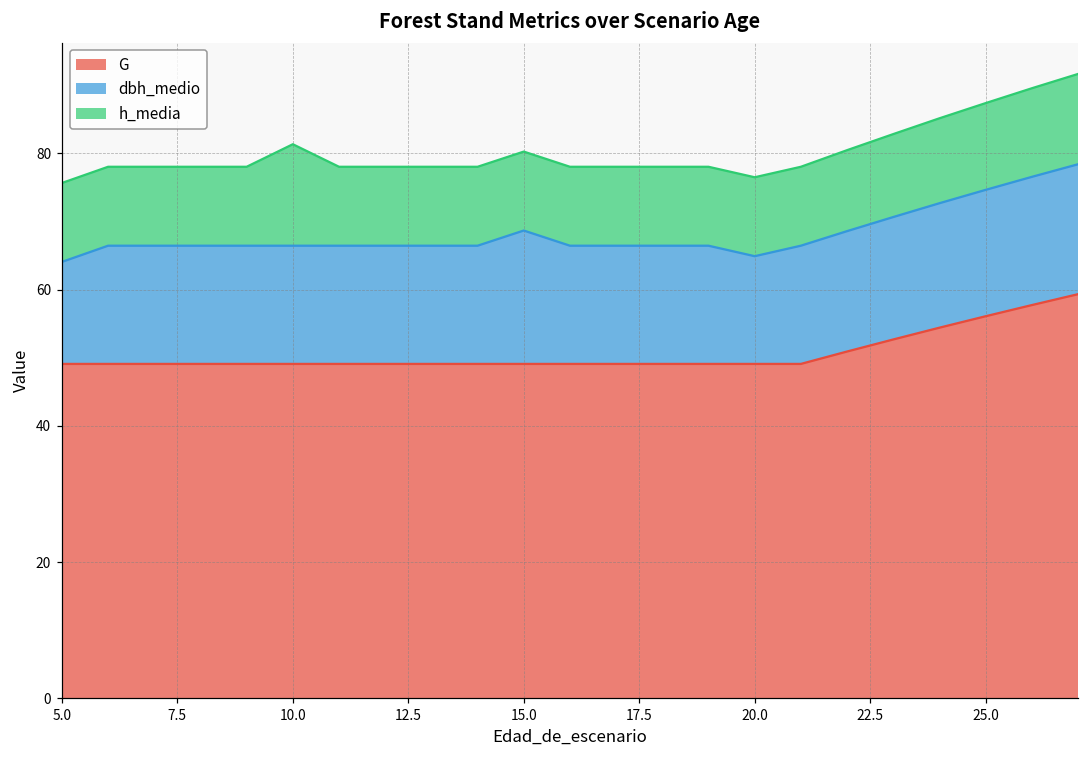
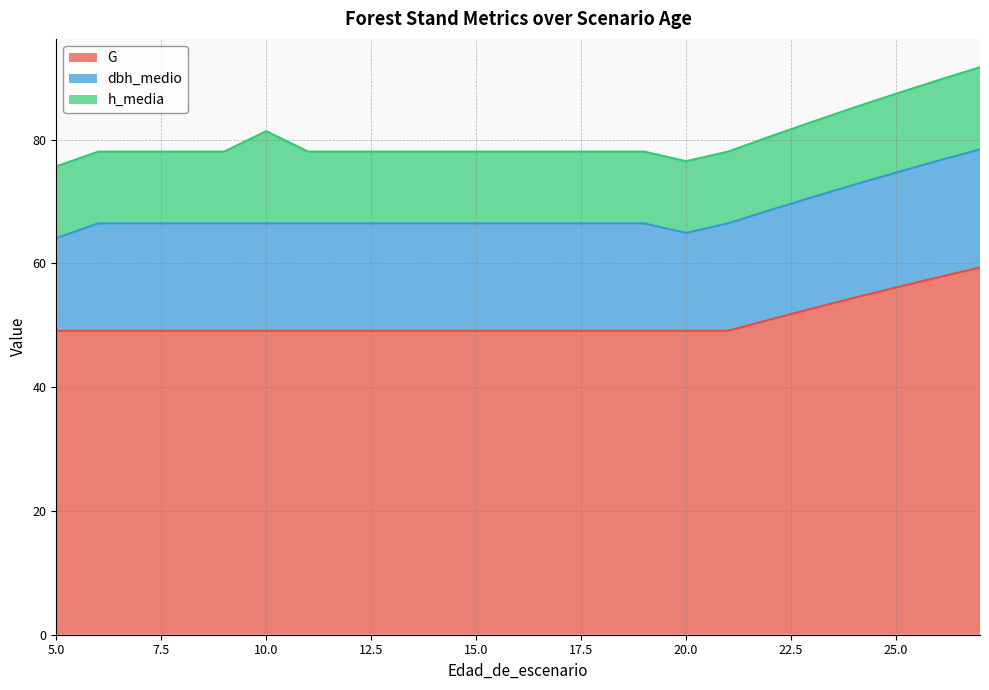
  {
    "G": {
      "5.0": 49,
      "10.0": 49,
      "15.0": 49,
      "20.0": 49,
      "25.0": 56
    },
    "dbh_medio": {
      "5.0": 15,
      "10.0": 17,
-     "15.0": 20,
+     "15.0": 17,
      "20.0": 16,
      "25.0": 19
    },
    "h_media": {
      "5.0": 12,
      "10.0": 15,
      "15.0": 12,
      "20.0": 12,
      "25.0": 13
    }
  }
